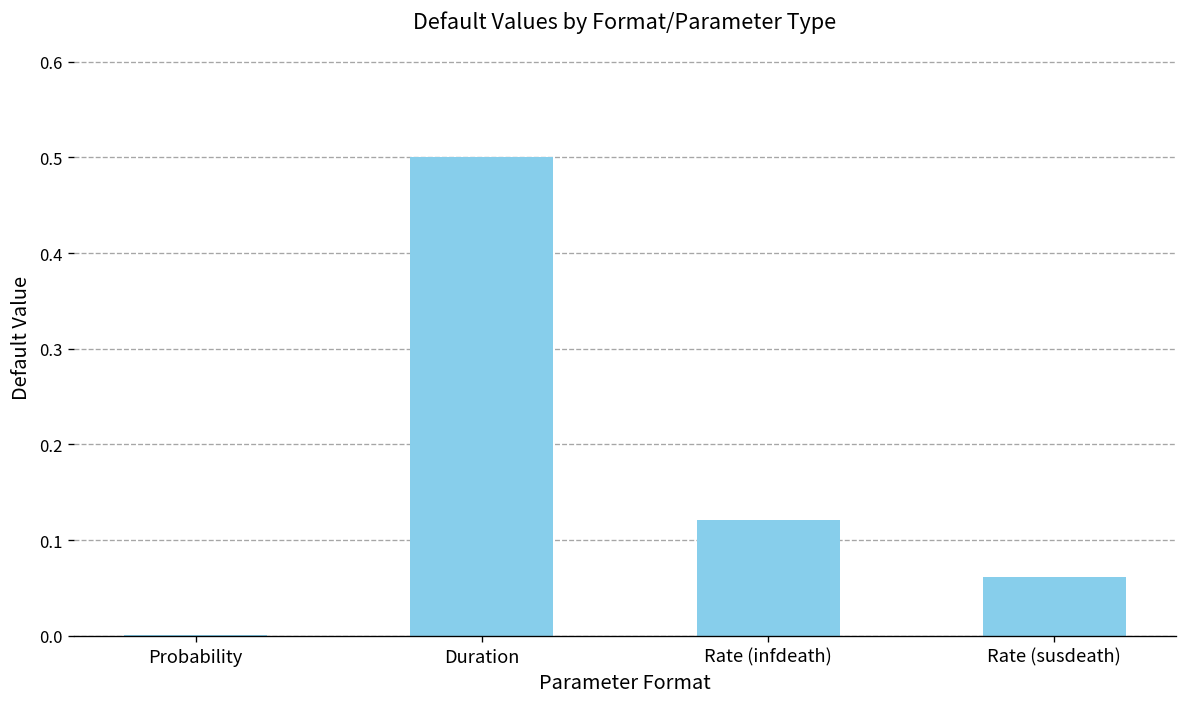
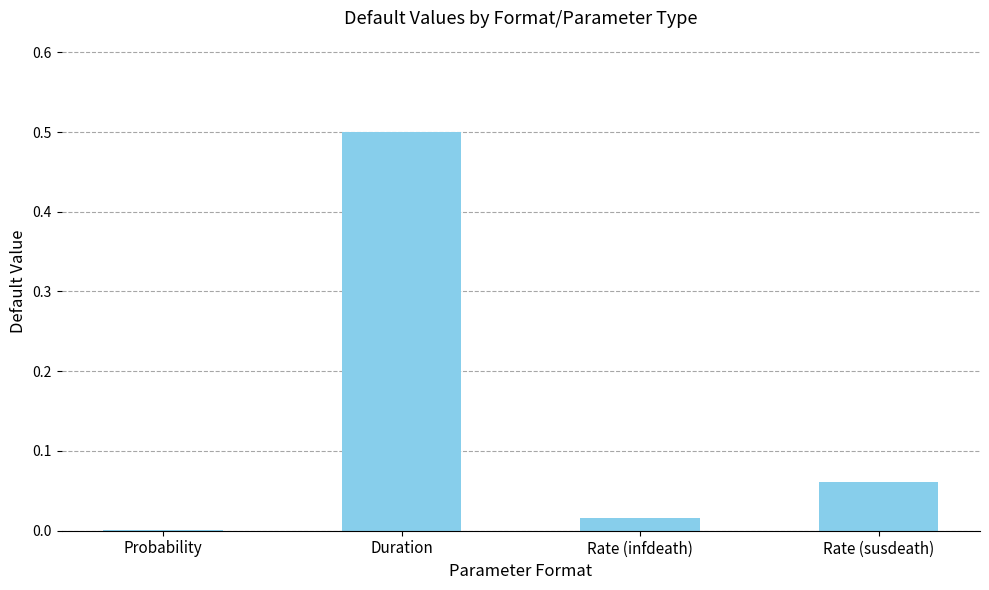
  {
    "Duration": 0.50,
-   "Rate (infdeath)": 0.12,
+   "Rate (infdeath)": 0.02,
    "Rate (susdeath)": 0.06
  }
